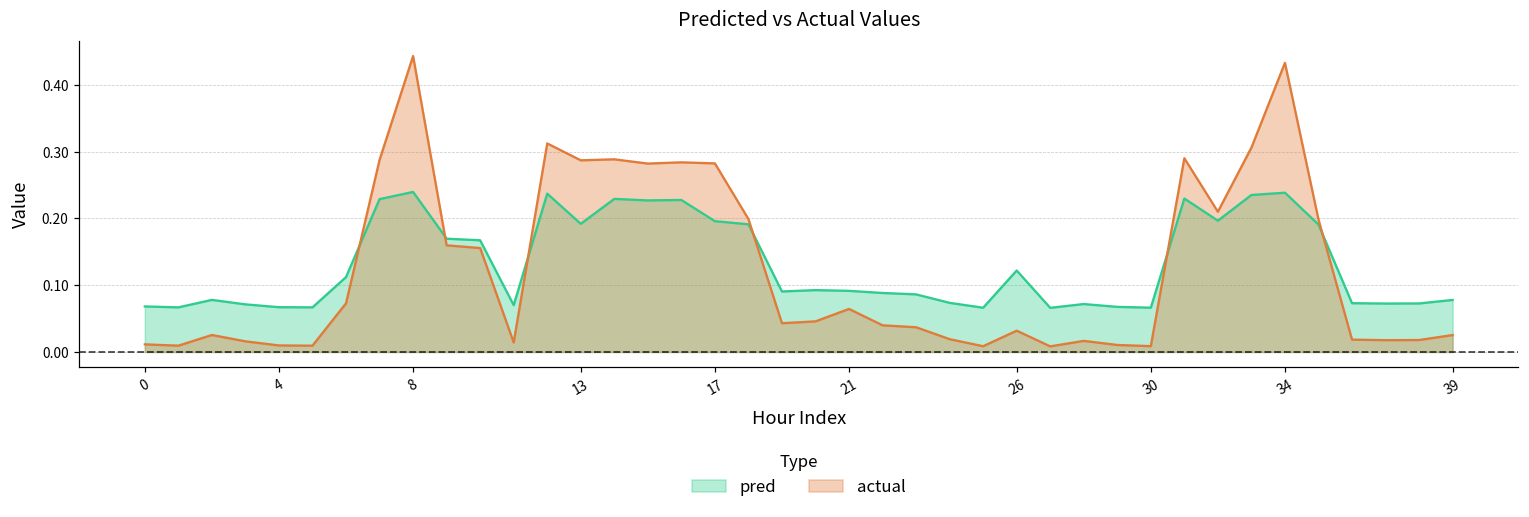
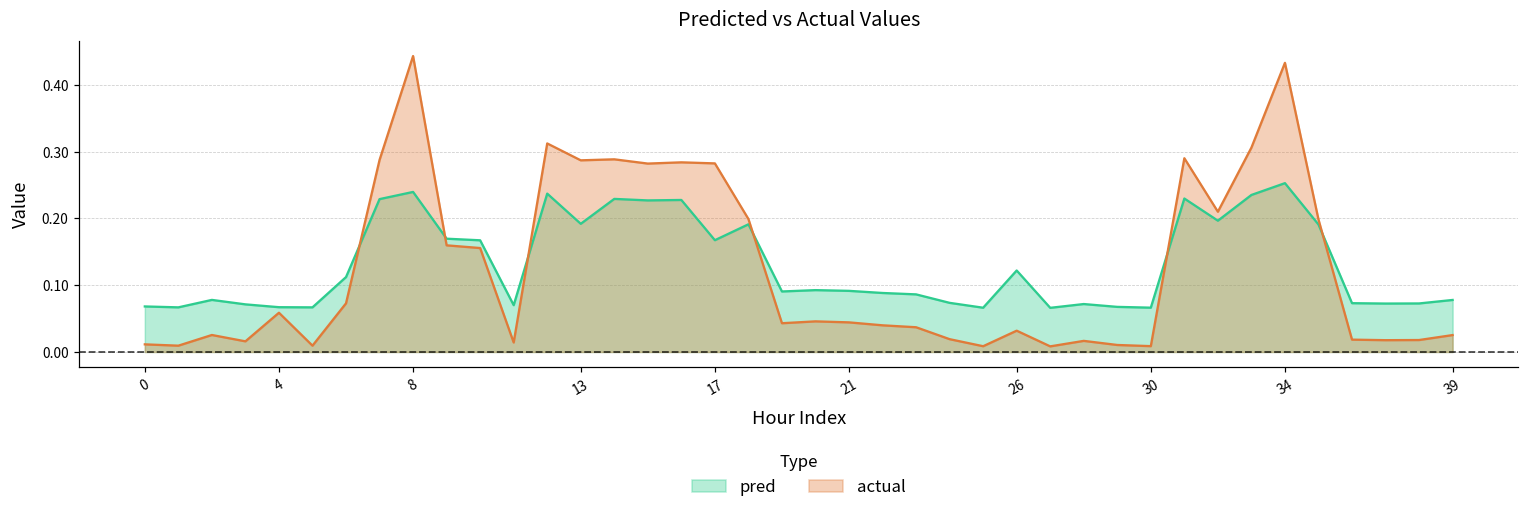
  {
    "pred": {
      "0": 0.07,
      "4": 0.07,
      "8": 0.24,
      "13": 0.19,
-     "17": 0.20,
+     "17": 0.17,
      "21": 0.09,
      "26": 0.12,
      "30": 0.07,
-     "34": 0.24,
+     "34": 0.25,
      "39": 0.08
    },
    "actual": {
      "0": 0.01,
-     "4": 0.01,
+     "4": 0.06,
      "8": 0.44,
      "13": 0.29,
      "17": 0.28,
-     "21": 0.06,
+     "21": 0.04,
      "26": 0.03,
      "30": 0.01,
      "34": 0.43,
      "39": 0.03
    }
  }
